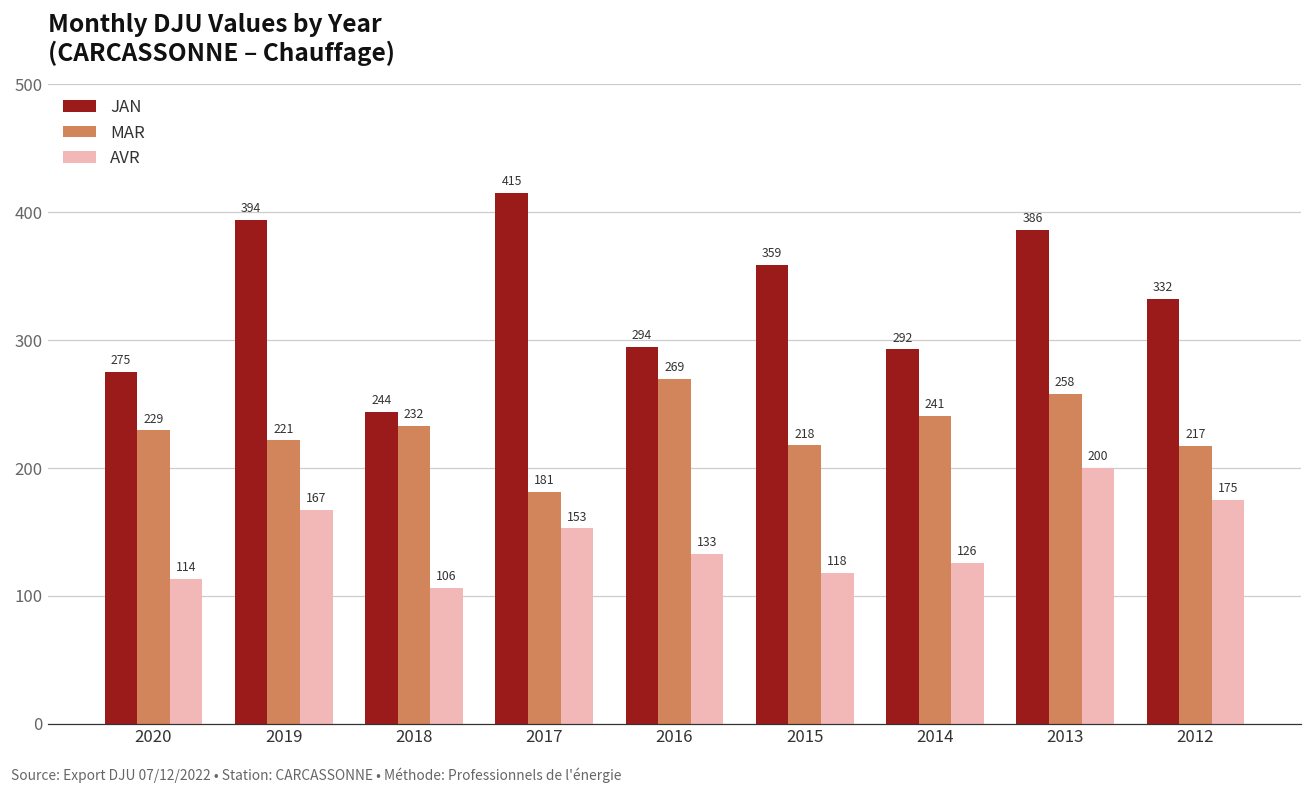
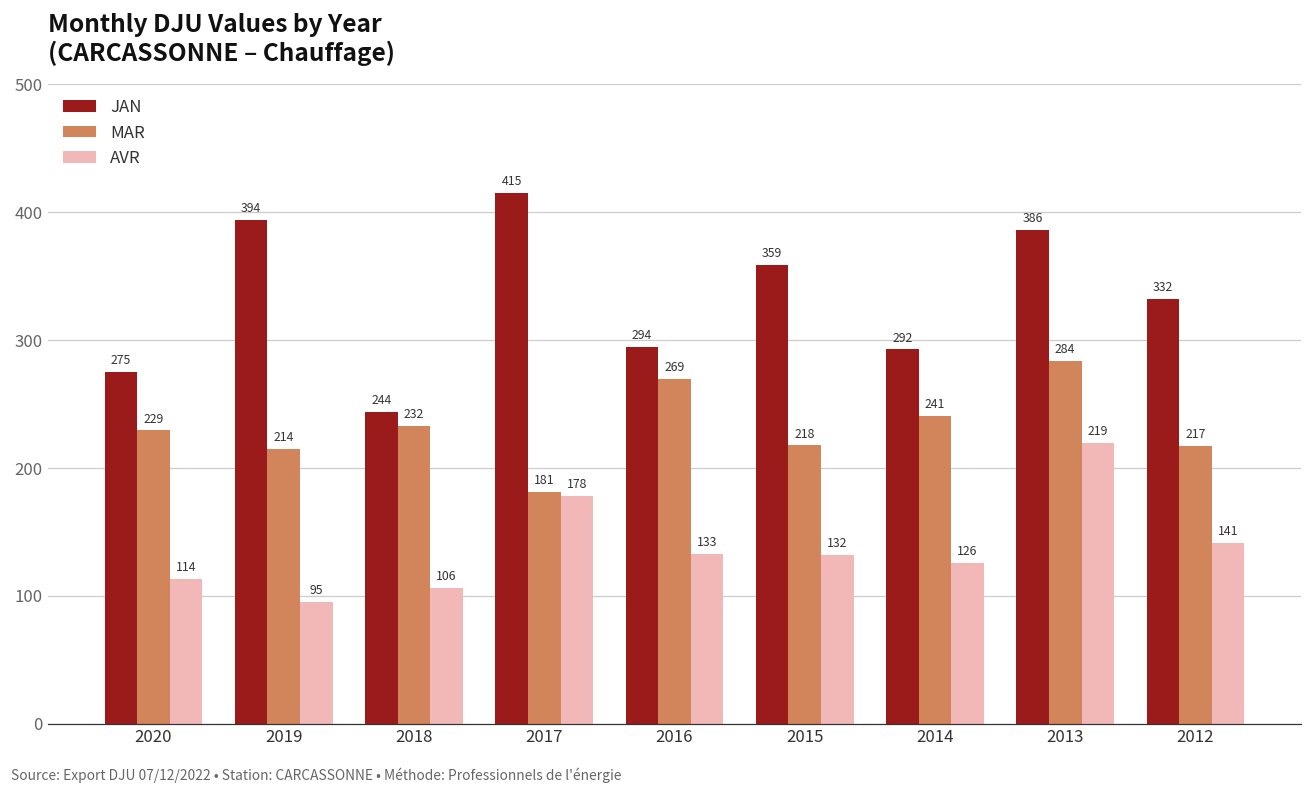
  {
    "JAN": {
      "2020": 275,
      "2019": 394,
      "2018": 244,
      "2017": 415,
      "2016": 294,
      "2015": 359,
      "2014": 292,
      "2013": 386,
      "2012": 332
    },
    "MAR": {
      "2020": 229,
-     "2019": 221,
+     "2019": 214,
      "2018": 232,
      "2017": 181,
      "2016": 269,
      "2015": 218,
      "2014": 241,
-     "2013": 258,
+     "2013": 284,
      "2012": 217
    },
    "AVR": {
      "2020": 114,
-     "2019": 167,
+     "2019": 95,
      "2018": 106,
-     "2017": 153,
+     "2017": 178,
      "2016": 133,
-     "2015": 118,
+     "2015": 132,
      "2014": 126,
-     "2013": 200,
-     "2012": 175
+     "2013": 219,
+     "2012": 141
    }
  }
